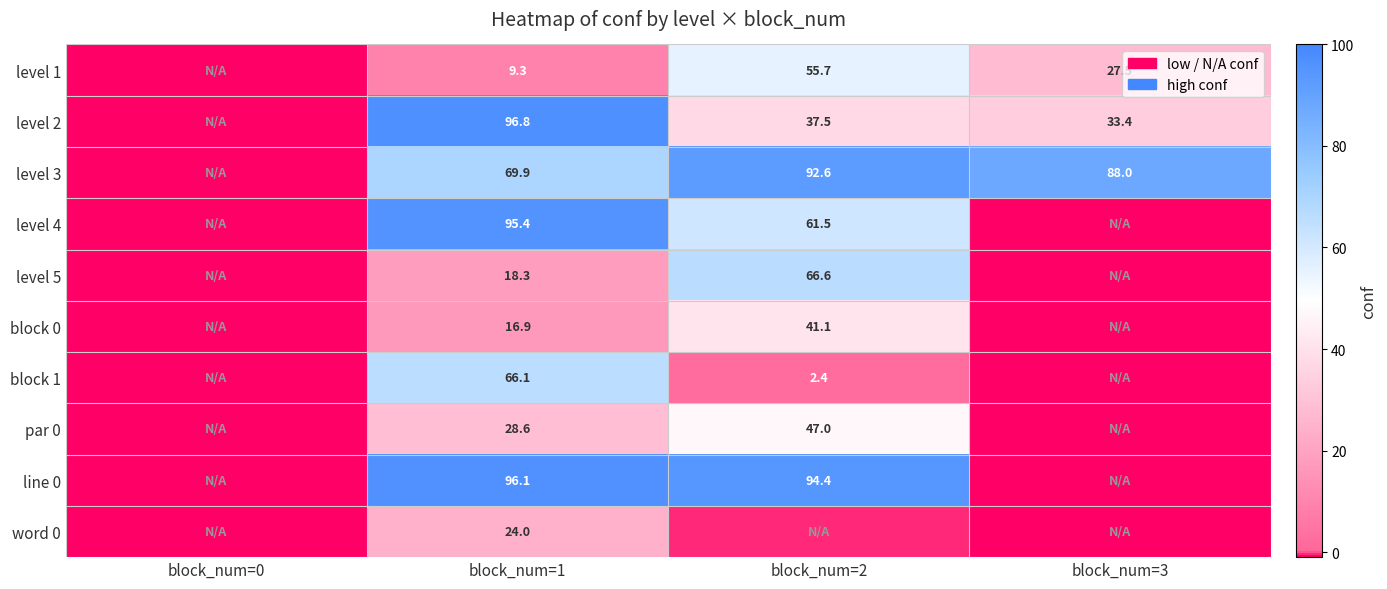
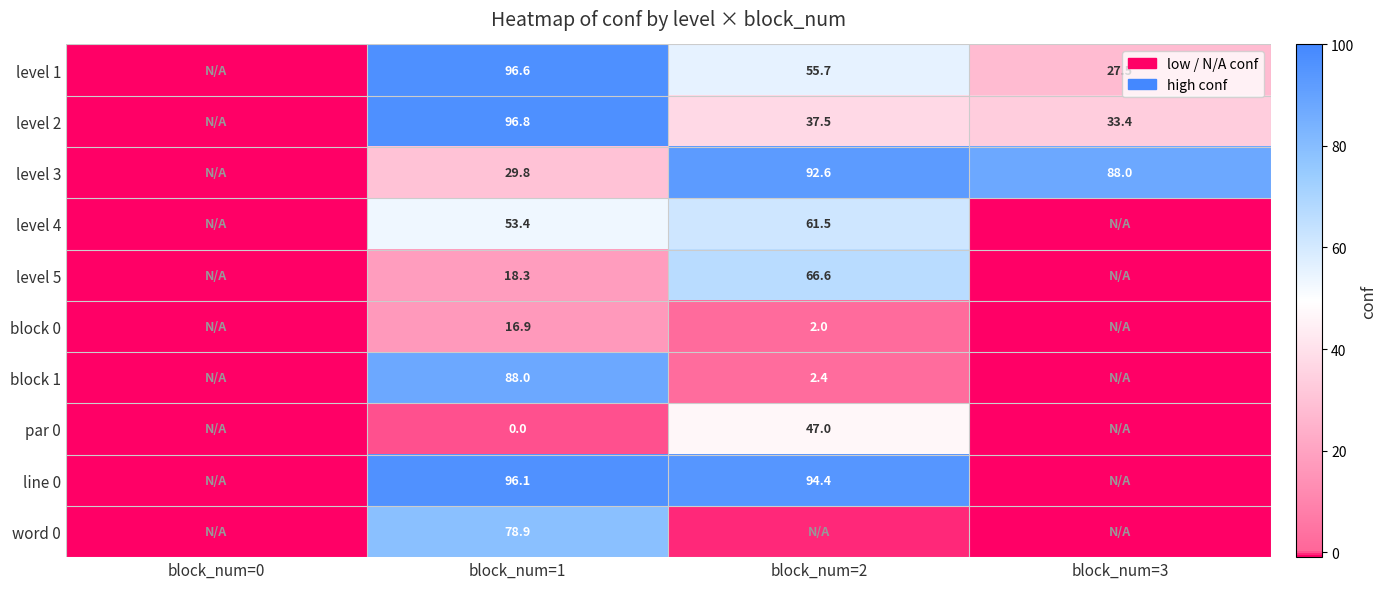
  {
    "level 1": {
-     "block_num=1": 9.3,
+     "block_num=1": 96.6,
      "block_num=2": 55.7
    },
    "level 2": {
      "block_num=1": 96.8,
      "block_num=2": 37.5,
      "block_num=3": 33.4
    },
    "level 3": {
-     "block_num=1": 69.9,
+     "block_num=1": 29.8,
      "block_num=2": 92.6,
      "block_num=3": 88.0
    },
    "level 4": {
-     "block_num=1": 95.4,
+     "block_num=1": 53.4,
      "block_num=2": 61.5
    },
    "level 5": {
      "block_num=1": 18.3,
      "block_num=2": 66.6
    },
    "block 0": {
      "block_num=1": 16.9,
-     "block_num=2": 41.1
+     "block_num=2": 2.0
    },
    "block 1": {
-     "block_num=1": 66.1,
+     "block_num=1": 88.0,
      "block_num=2": 2.4
    },
    "par 0": {
-     "block_num=1": 28.6,
+     "block_num=1": 0.0,
      "block_num=2": 47.0
    },
    "line 0": {
      "block_num=1": 96.1,
      "block_num=2": 94.4
    },
    "word 0": {
-     "block_num=1": 24.0
+     "block_num=1": 78.9
    }
  }
